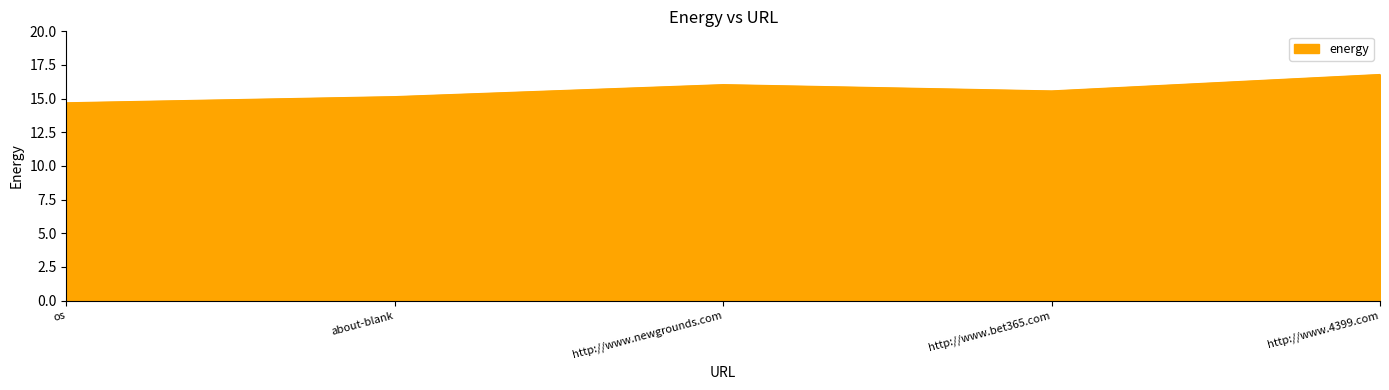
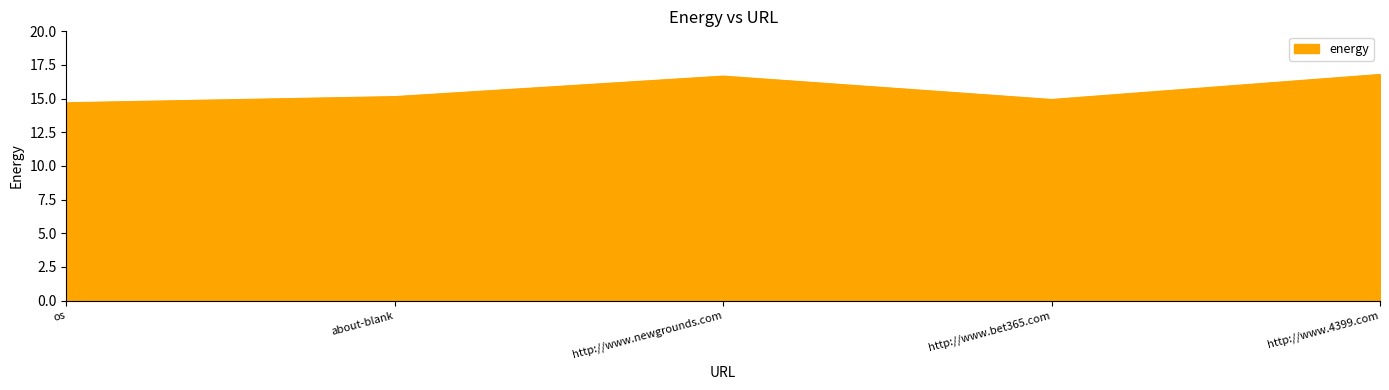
  {
    "os": 14.7,
    "about-blank": 15.2,
-   "http://www.newgrounds.com": 16.0,
-   "http://www.bet365.com": 15.6,
+   "http://www.newgrounds.com": 16.7,
+   "http://www.bet365.com": 14.9,
    "http://www.4399.com": 16.8
  }
